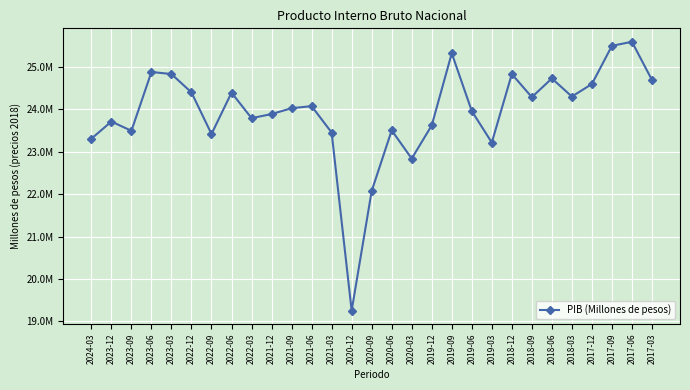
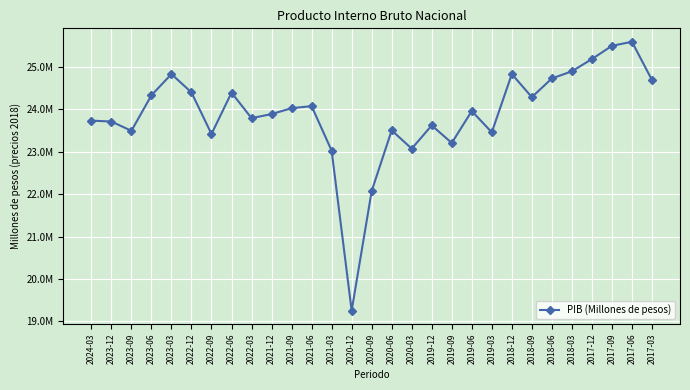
  {
-   "2024-03": 23300000,
+   "2024-03": 23700000,
    "2023-12": 23700000,
    "2023-09": 23500000,
-   "2023-06": 24900000,
+   "2023-06": 24300000,
    "2023-03": 24800000,
    "2022-12": 24400000,
    "2022-09": 23400000,
    "2022-06": 24400000,
    "2022-03": 23800000,
    "2021-12": 23900000,
    "2021-09": 24000000,
    "2021-06": 24100000,
-   "2021-03": 23500000,
+   "2021-03": 23000000,
    "2020-12": 19300000,
    "2020-09": 22100000,
    "2020-06": 23500000,
-   "2020-03": 22800000,
+   "2020-03": 23100000,
    "2019-12": 23600000,
-   "2019-09": 25300000,
+   "2019-09": 23200000,
    "2019-06": 24000000,
-   "2019-03": 23200000,
+   "2019-03": 23500000,
    "2018-12": 24800000,
    "2018-09": 24300000,
    "2018-06": 24700000,
-   "2018-03": 24300000,
-   "2017-12": 24600000,
+   "2018-03": 24900000,
+   "2017-12": 25200000,
    "2017-09": 25500000,
    "2017-06": 25600000,
    "2017-03": 24700000
  }
